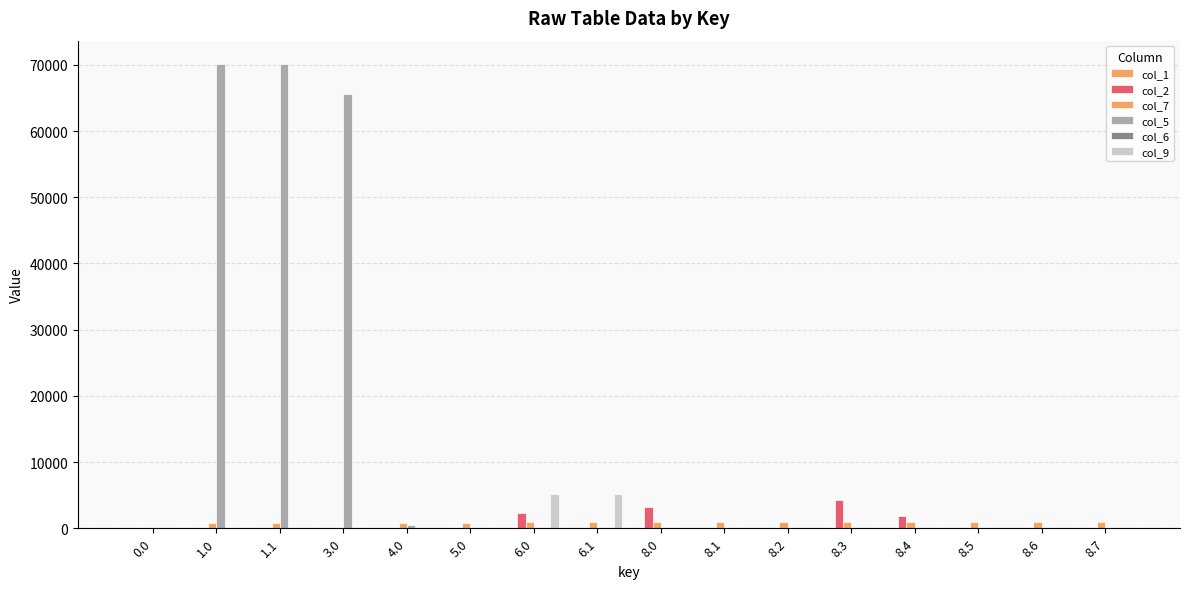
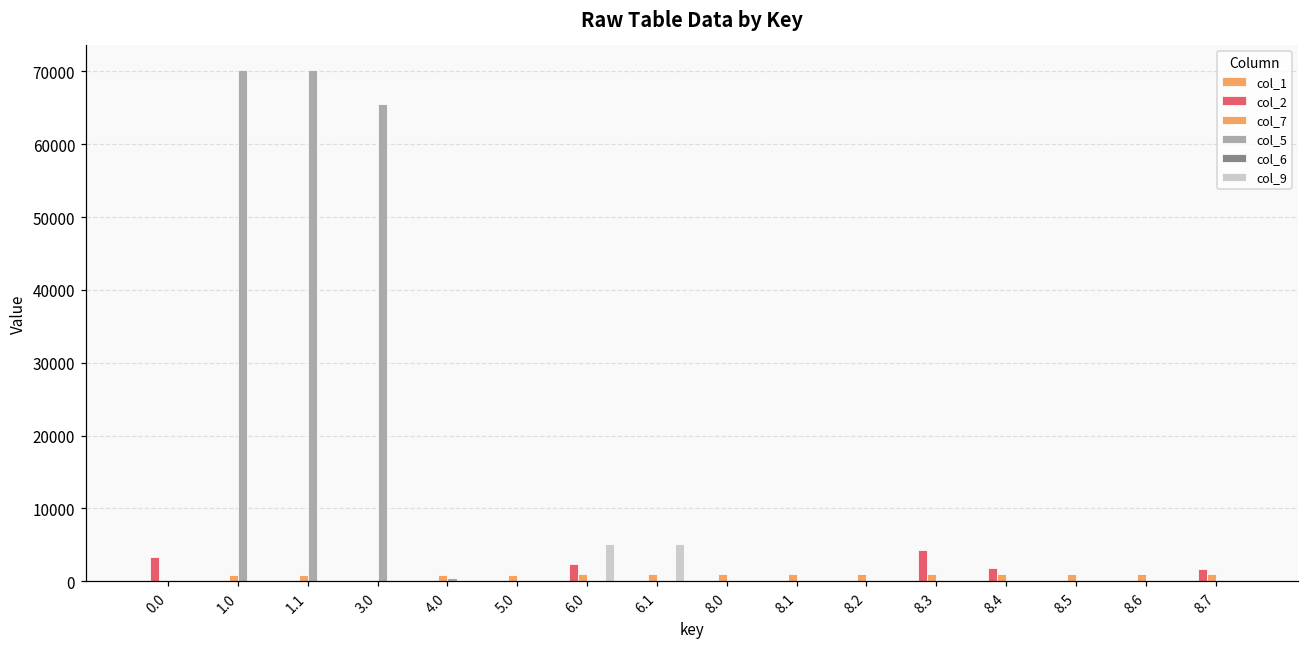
  {
    "col_2": {
-     "0.0": 0,
+     "0.0": 3000,
      "1.0": 0,
      "1.1": 0,
      "3.0": 0,
      "4.0": 0,
      "5.0": 0,
      "6.0": 2000,
      "6.1": 0,
-     "8.0": 3000,
+     "8.0": 0,
      "8.3": 4000,
      "8.4": 2000,
-     "8.7": 0
+     "8.7": 2000
    }
  }
